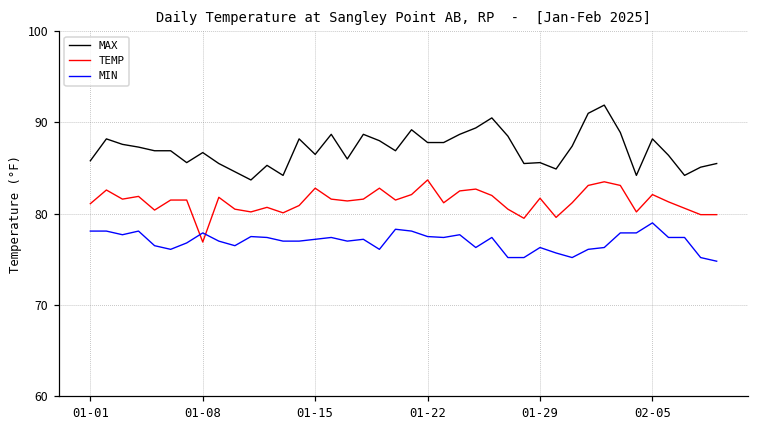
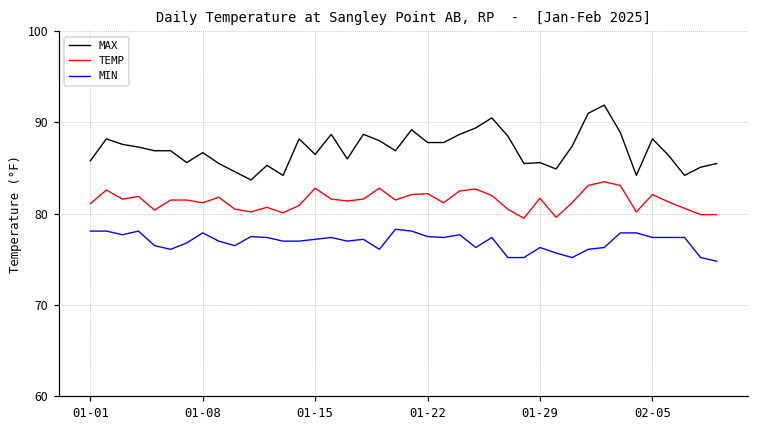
  {
    "MAX": {
      "01-01": 86,
      "01-08": 87,
      "01-15": 87,
      "01-22": 88,
      "01-29": 86,
      "02-05": 88
    },
    "TEMP": {
      "01-01": 81,
-     "01-08": 77,
+     "01-08": 81,
      "01-15": 83,
-     "01-22": 84,
+     "01-22": 82,
      "01-29": 82,
      "02-05": 82
    },
    "MIN": {
      "01-01": 78,
      "01-08": 78,
      "01-15": 77,
      "01-22": 78,
      "01-29": 76,
-     "02-05": 79
+     "02-05": 77
    }
  }
